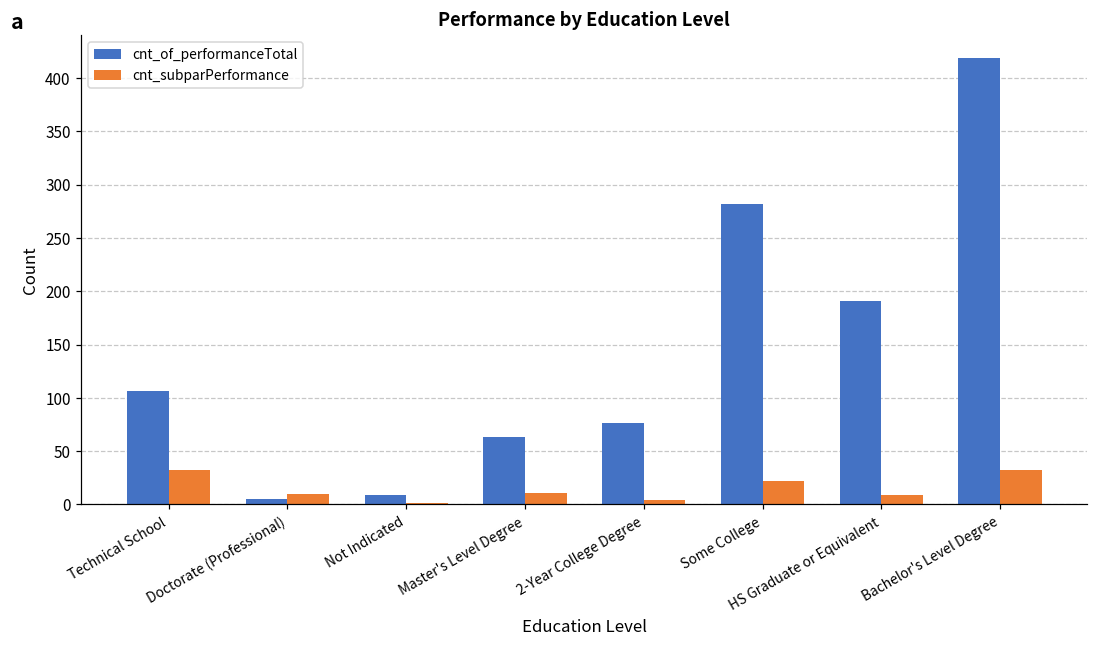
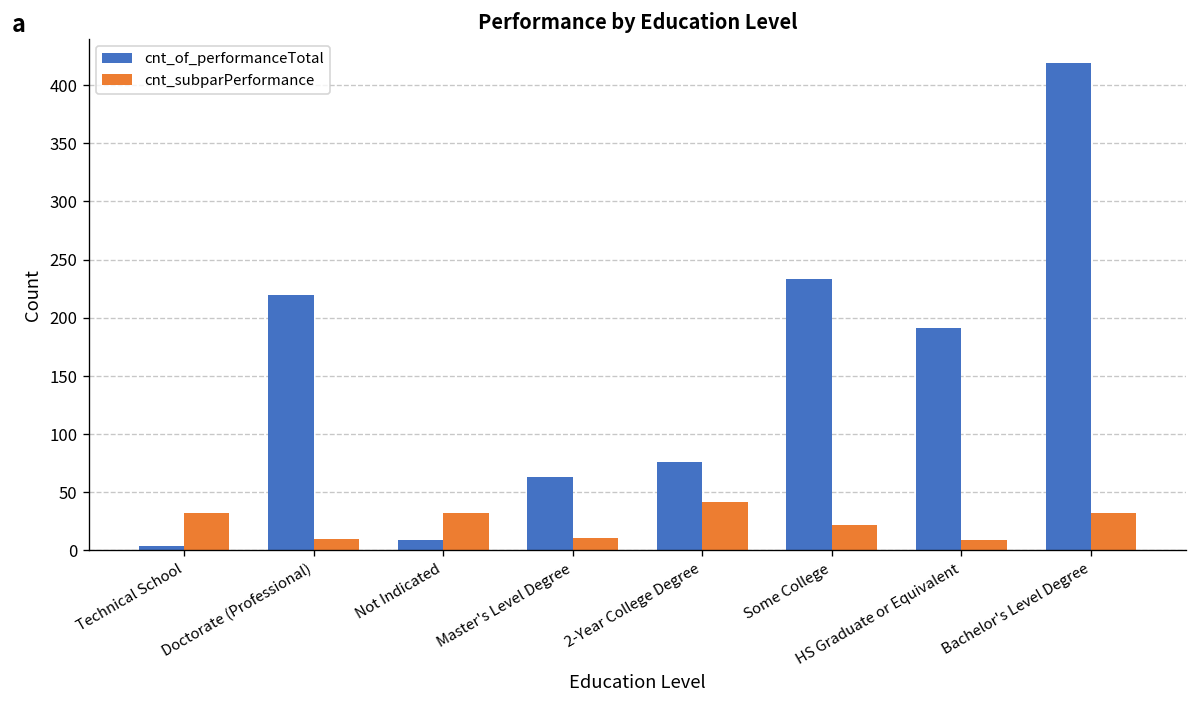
  {
    "cnt_of_performanceTotal": {
-     "Technical School": 110,
-     "Doctorate (Professional)": 10,
+     "Technical School": 0,
+     "Doctorate (Professional)": 220,
      "Not Indicated": 10,
      "Master's Level Degree": 60,
      "2-Year College Degree": 80,
-     "Some College": 280,
+     "Some College": 230,
      "HS Graduate or Equivalent": 190,
      "Bachelor's Level Degree": 420
    },
    "cnt_subparPerformance": {
      "Technical School": 30,
      "Doctorate (Professional)": 10,
-     "Not Indicated": 0,
+     "Not Indicated": 30,
      "Master's Level Degree": 10,
-     "2-Year College Degree": 0,
+     "2-Year College Degree": 40,
      "Some College": 20,
      "HS Graduate or Equivalent": 10,
      "Bachelor's Level Degree": 30
    }
  }
